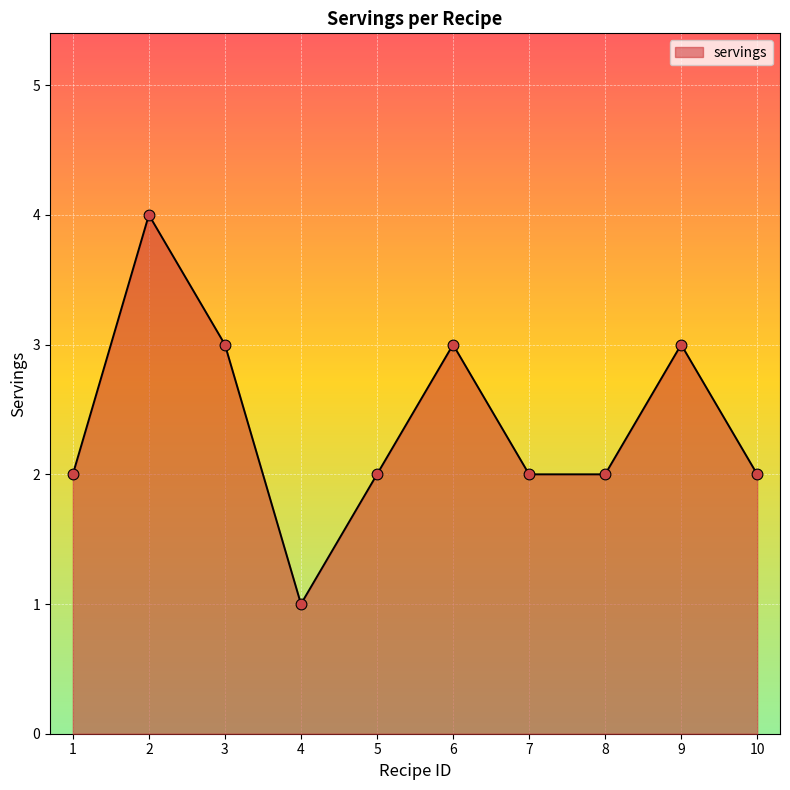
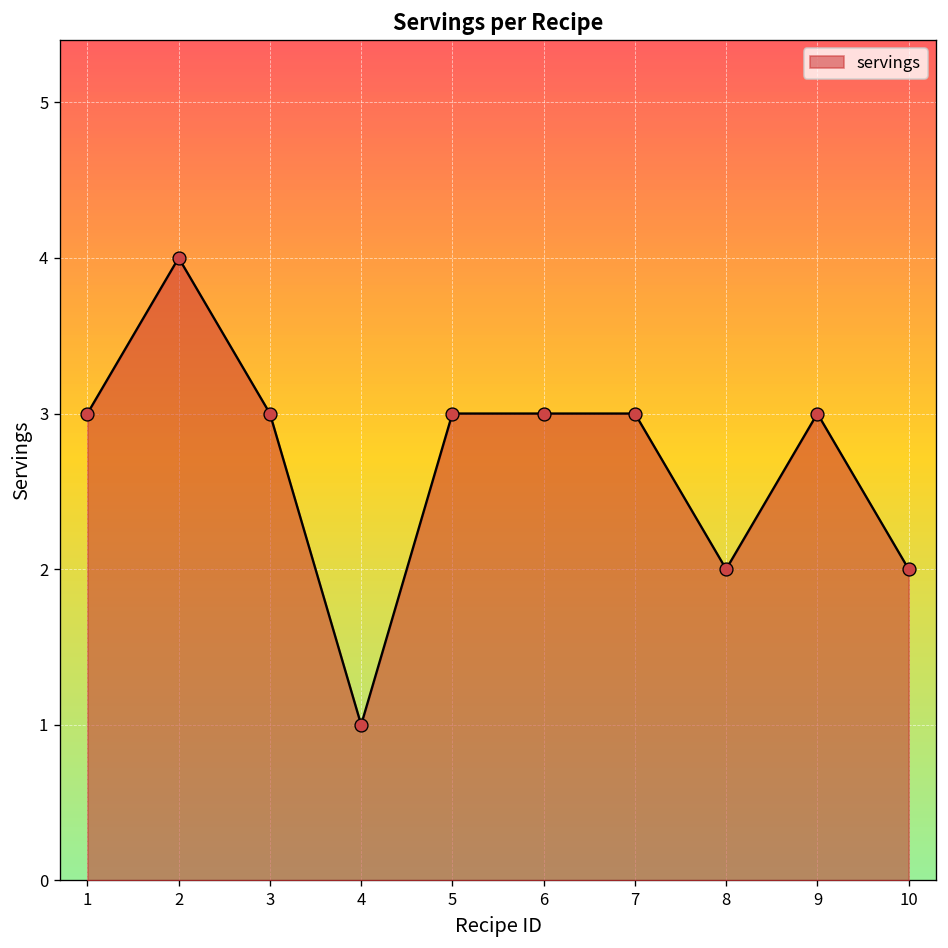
  {
-   "1": 2,
+   "1": 3,
    "2": 4,
    "3": 3,
    "4": 1,
-   "5": 2,
+   "5": 3,
    "6": 3,
-   "7": 2,
+   "7": 3,
    "8": 2,
    "9": 3,
    "10": 2
  }
